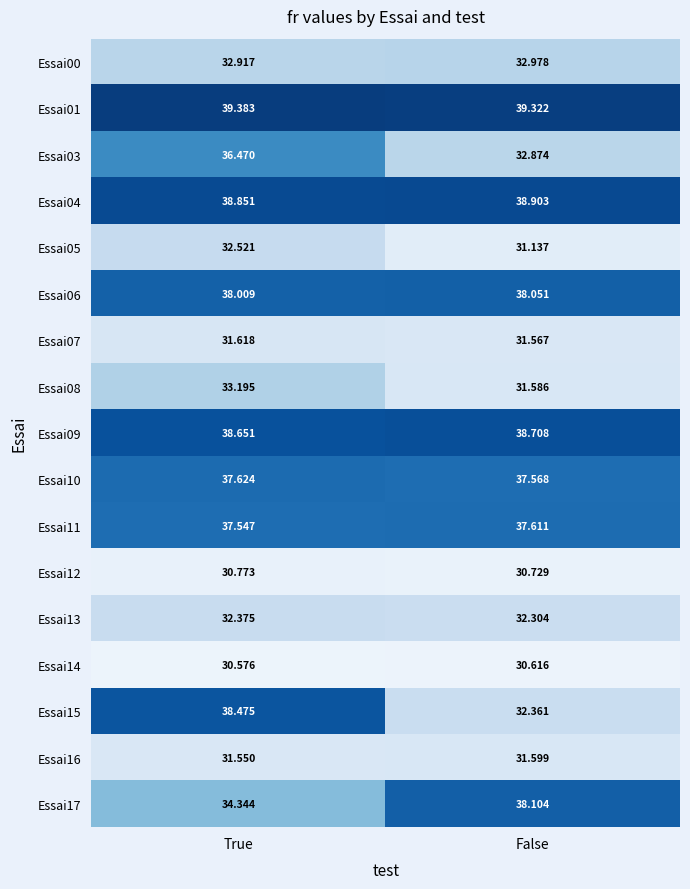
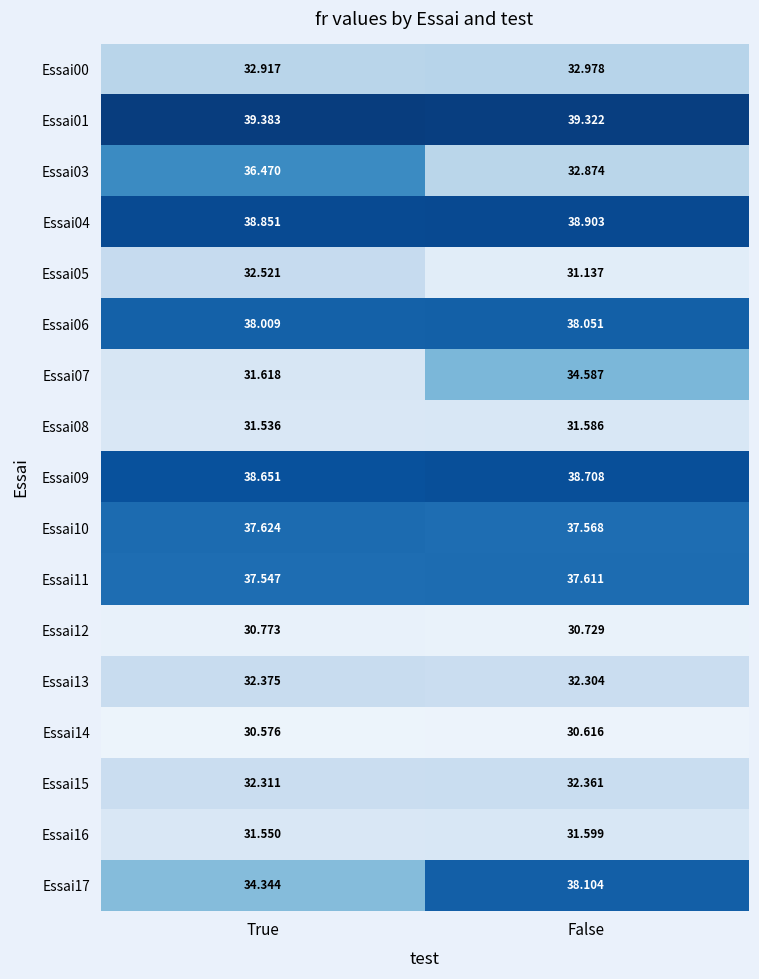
  {
    "Essai00": {
      "True": 32.917,
      "False": 32.978
    },
    "Essai01": {
      "True": 39.383,
      "False": 39.322
    },
    "Essai03": {
      "True": 36.470,
      "False": 32.874
    },
    "Essai04": {
      "True": 38.851,
      "False": 38.903
    },
    "Essai05": {
      "True": 32.521,
      "False": 31.137
    },
    "Essai06": {
      "True": 38.009,
      "False": 38.051
    },
    "Essai07": {
      "True": 31.618,
-     "False": 31.567
+     "False": 34.587
    },
    "Essai08": {
-     "True": 33.195,
+     "True": 31.536,
      "False": 31.586
    },
    "Essai09": {
      "True": 38.651,
      "False": 38.708
    },
    "Essai10": {
      "True": 37.624,
      "False": 37.568
    },
    "Essai11": {
      "True": 37.547,
      "False": 37.611
    },
    "Essai12": {
      "True": 30.773,
      "False": 30.729
    },
    "Essai13": {
      "True": 32.375,
      "False": 32.304
    },
    "Essai14": {
      "True": 30.576,
      "False": 30.616
    },
    "Essai15": {
-     "True": 38.475,
+     "True": 32.311,
      "False": 32.361
    },
    "Essai16": {
      "True": 31.550,
      "False": 31.599
    },
    "Essai17": {
      "True": 34.344,
      "False": 38.104
    }
  }
